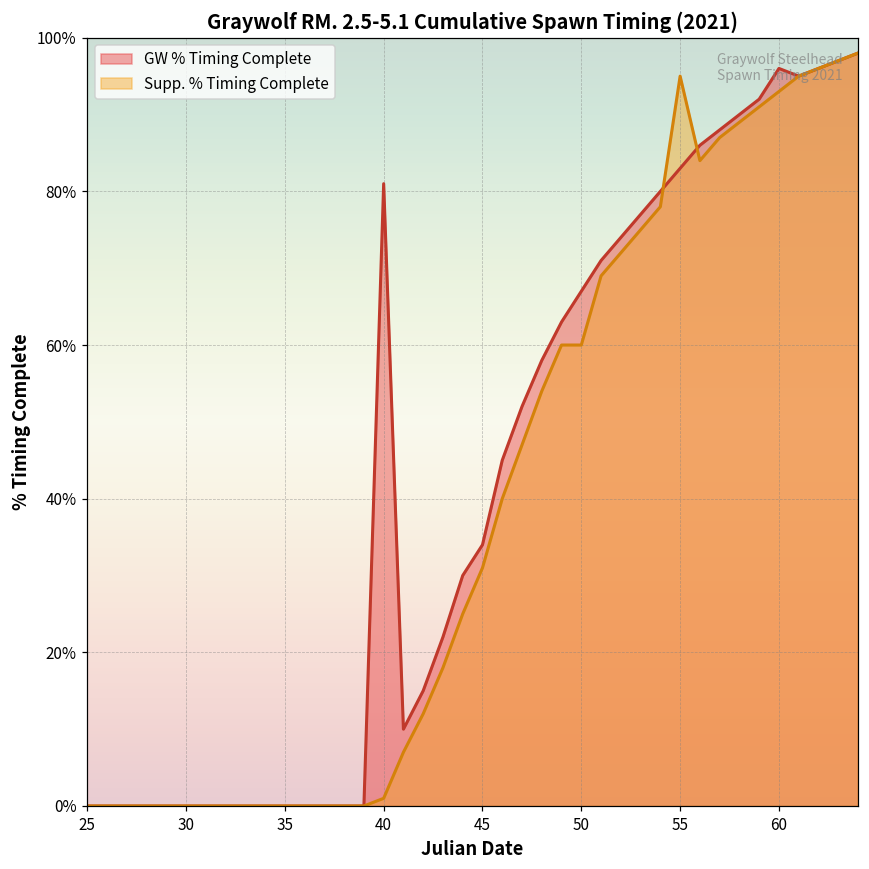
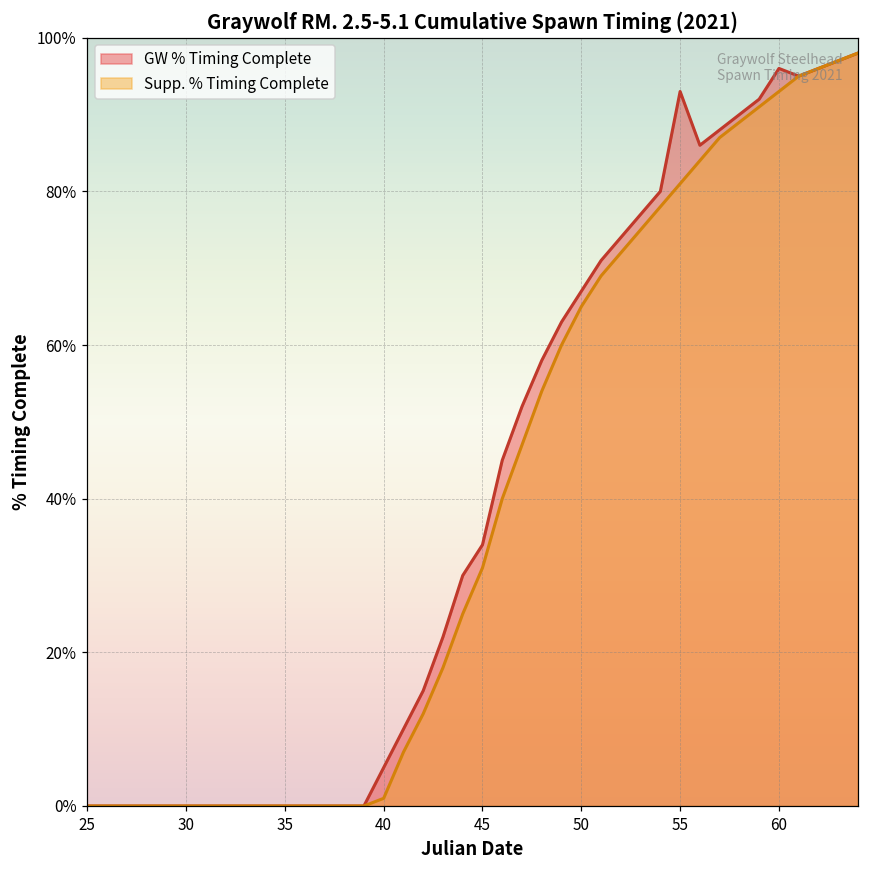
  {
    "GW % Timing Complete": {
-     "40": "81%",
+     "40": "5%",
      "45": "34%",
      "50": "67%",
-     "55": "83%"
+     "55": "93%"
    },
    "Supp. % Timing Complete": {
      "40": "1%",
      "45": "31%",
-     "50": "60%",
-     "55": "95%",
+     "50": "65%",
+     "55": "81%",
      "60": "93%"
    }
  }
